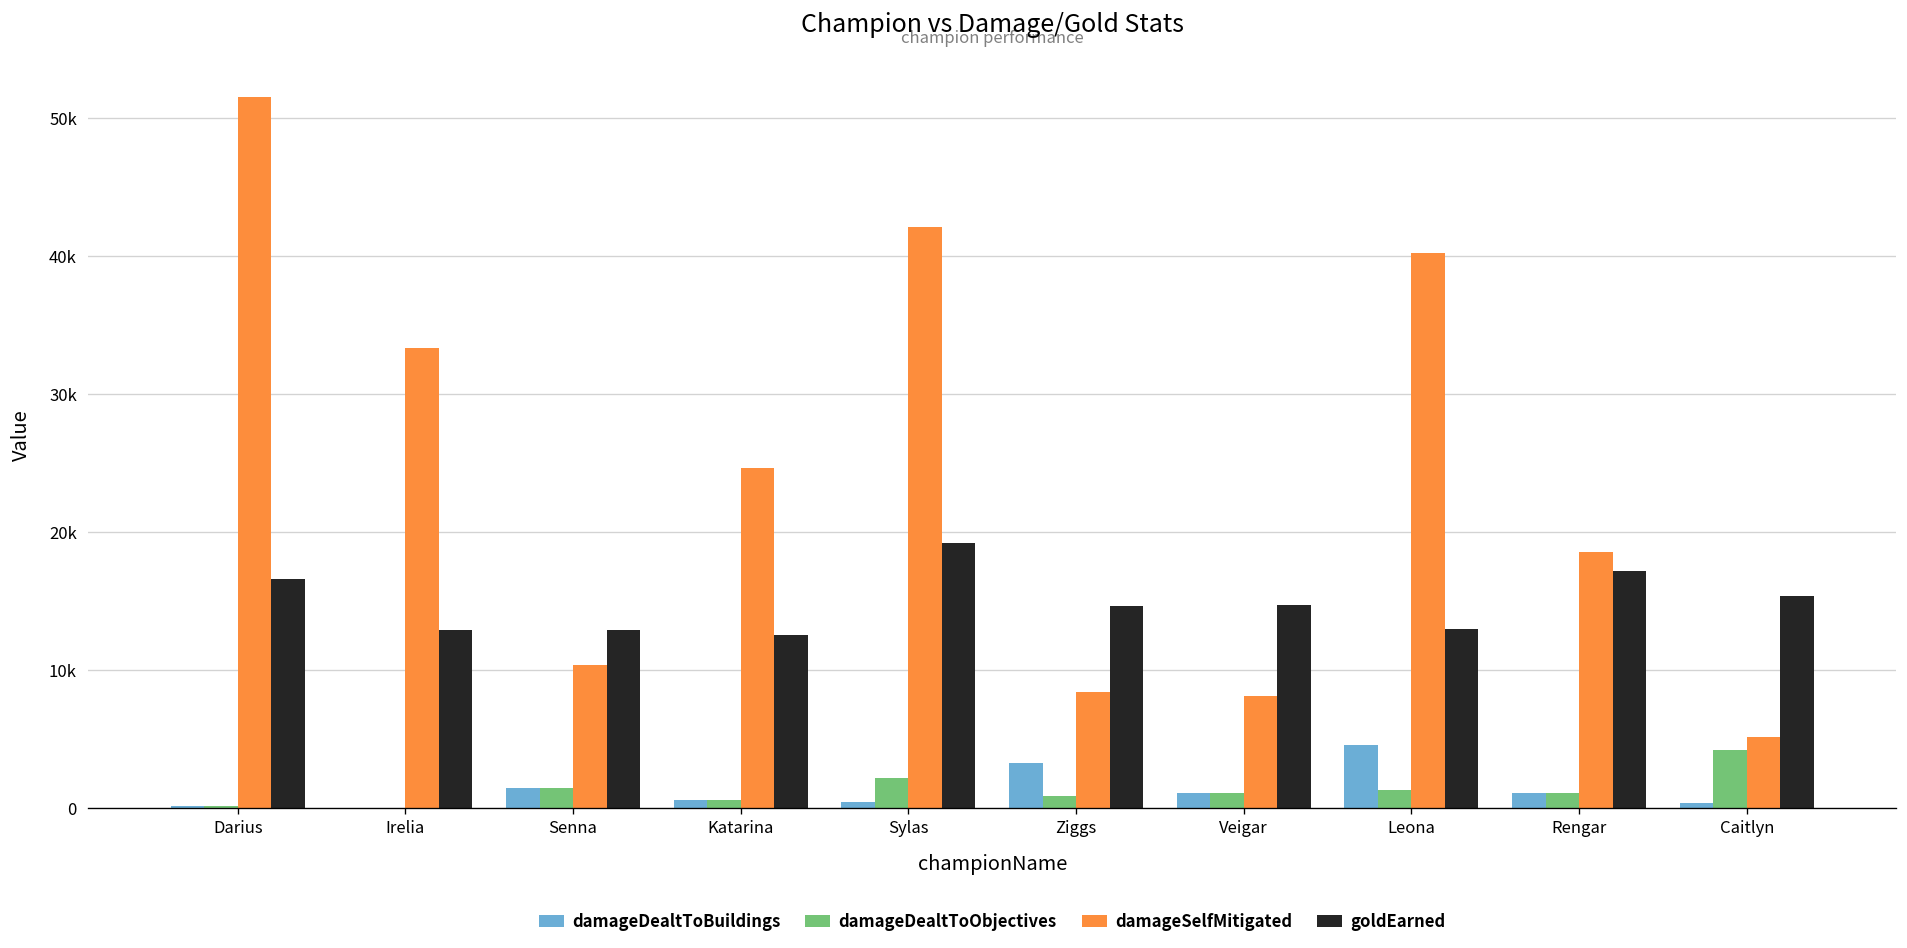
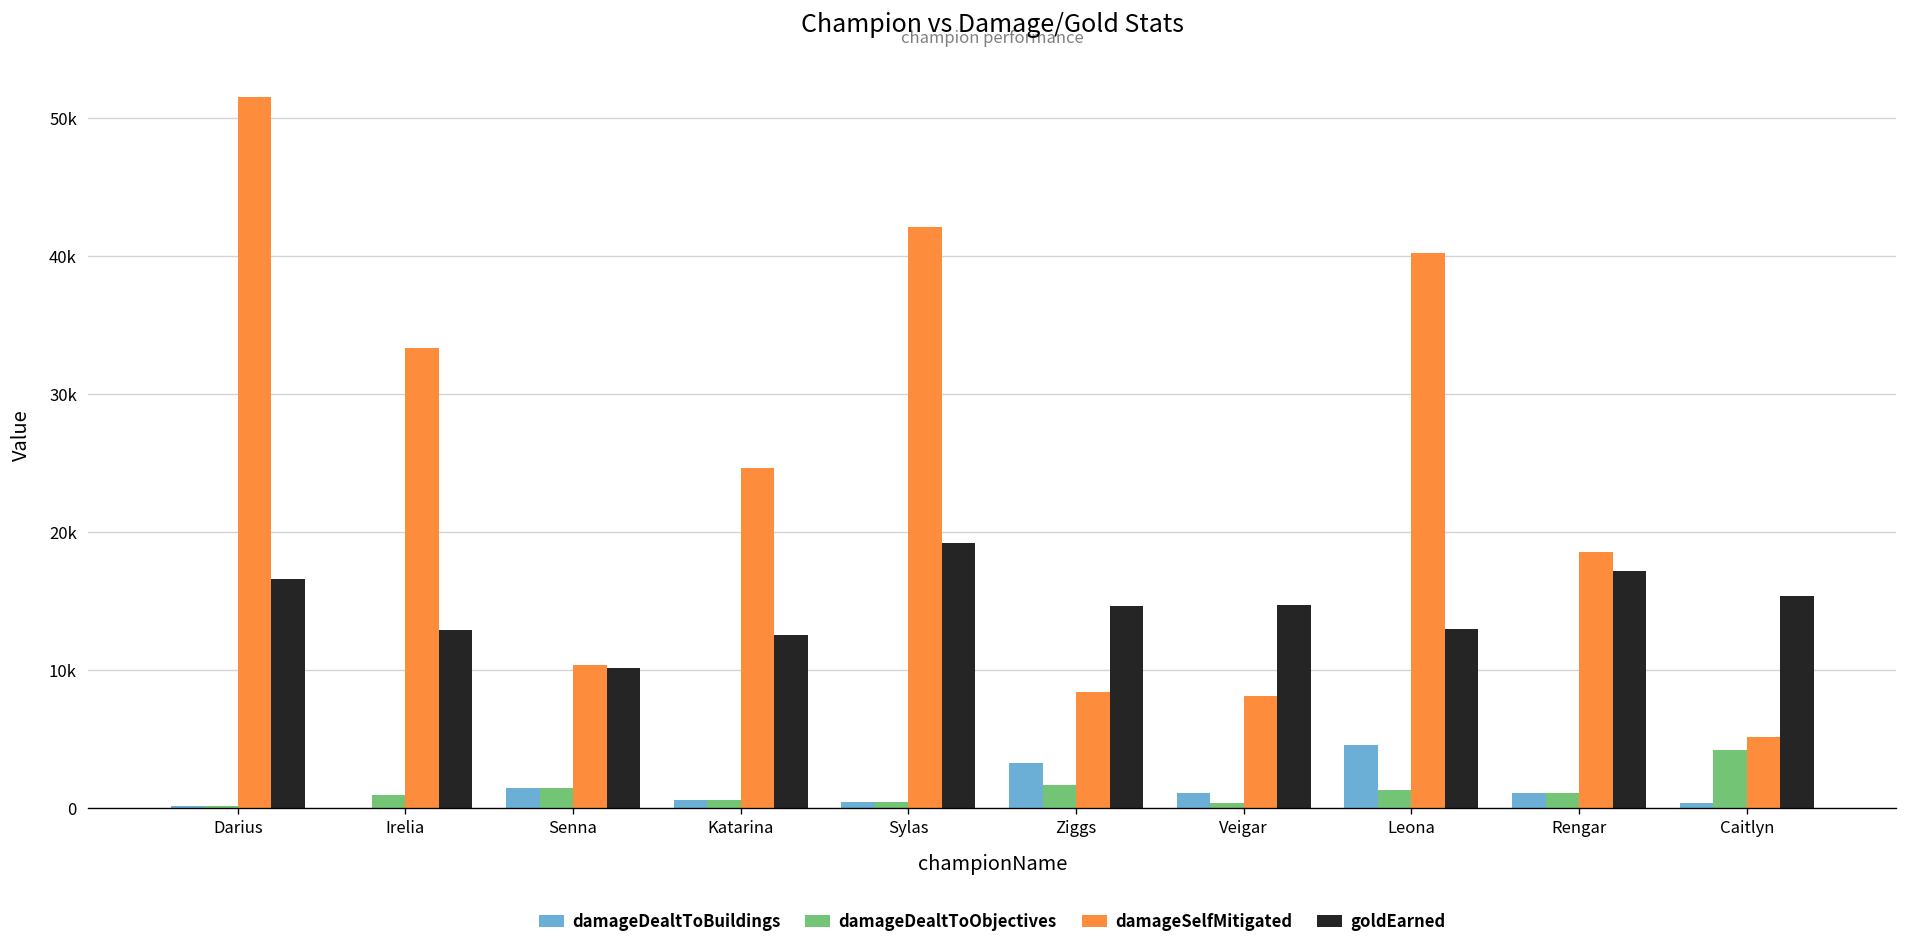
  {
    "damageDealtToBuildings": {
      "Irelia": 0,
      "Senna": 1400,
      "Katarina": 600,
      "Sylas": 400,
      "Ziggs": 3300,
      "Veigar": 1100,
      "Leona": 4600,
      "Rengar": 1100,
      "Caitlyn": 400
    },
    "damageDealtToObjectives": {
-     "Irelia": 0,
+     "Irelia": 900,
      "Senna": 1400,
      "Katarina": 600,
-     "Sylas": 2200,
-     "Ziggs": 900,
-     "Veigar": 1100,
+     "Sylas": 400,
+     "Ziggs": 1700,
+     "Veigar": 400,
      "Leona": 1300,
      "Rengar": 1100,
      "Caitlyn": 4200
    },
    "damageSelfMitigated": {
      "Darius": 51500,
      "Irelia": 33300,
      "Senna": 10300,
      "Katarina": 24700,
      "Sylas": 42100,
      "Ziggs": 8400,
      "Veigar": 8100,
      "Leona": 40200,
      "Rengar": 18500,
      "Caitlyn": 5200
    },
    "goldEarned": {
      "Darius": 16600,
      "Irelia": 12900,
-     "Senna": 12900,
+     "Senna": 10100,
      "Katarina": 12600,
      "Sylas": 19200,
      "Ziggs": 14600,
      "Veigar": 14700,
      "Leona": 13000,
      "Rengar": 17200,
      "Caitlyn": 15300
    }
  }
